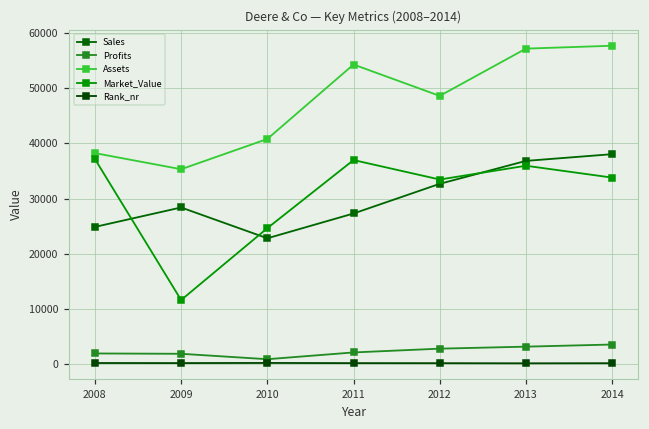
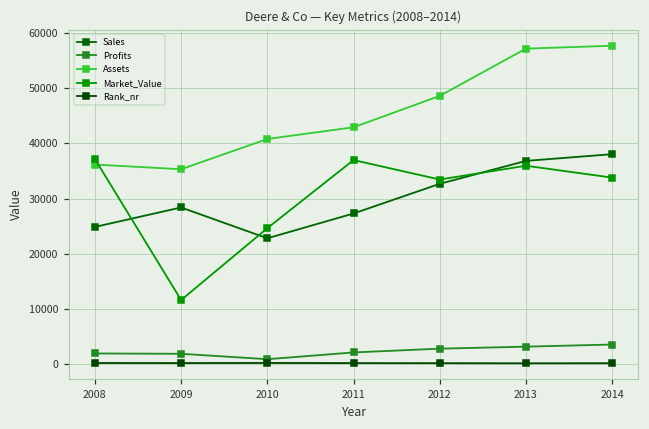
  {
    "Assets": {
-     "2008": 38000,
+     "2008": 36000,
      "2009": 35000,
      "2010": 41000,
-     "2011": 54000,
+     "2011": 43000,
      "2012": 49000,
      "2013": 57000,
      "2014": 58000
    }
  }
